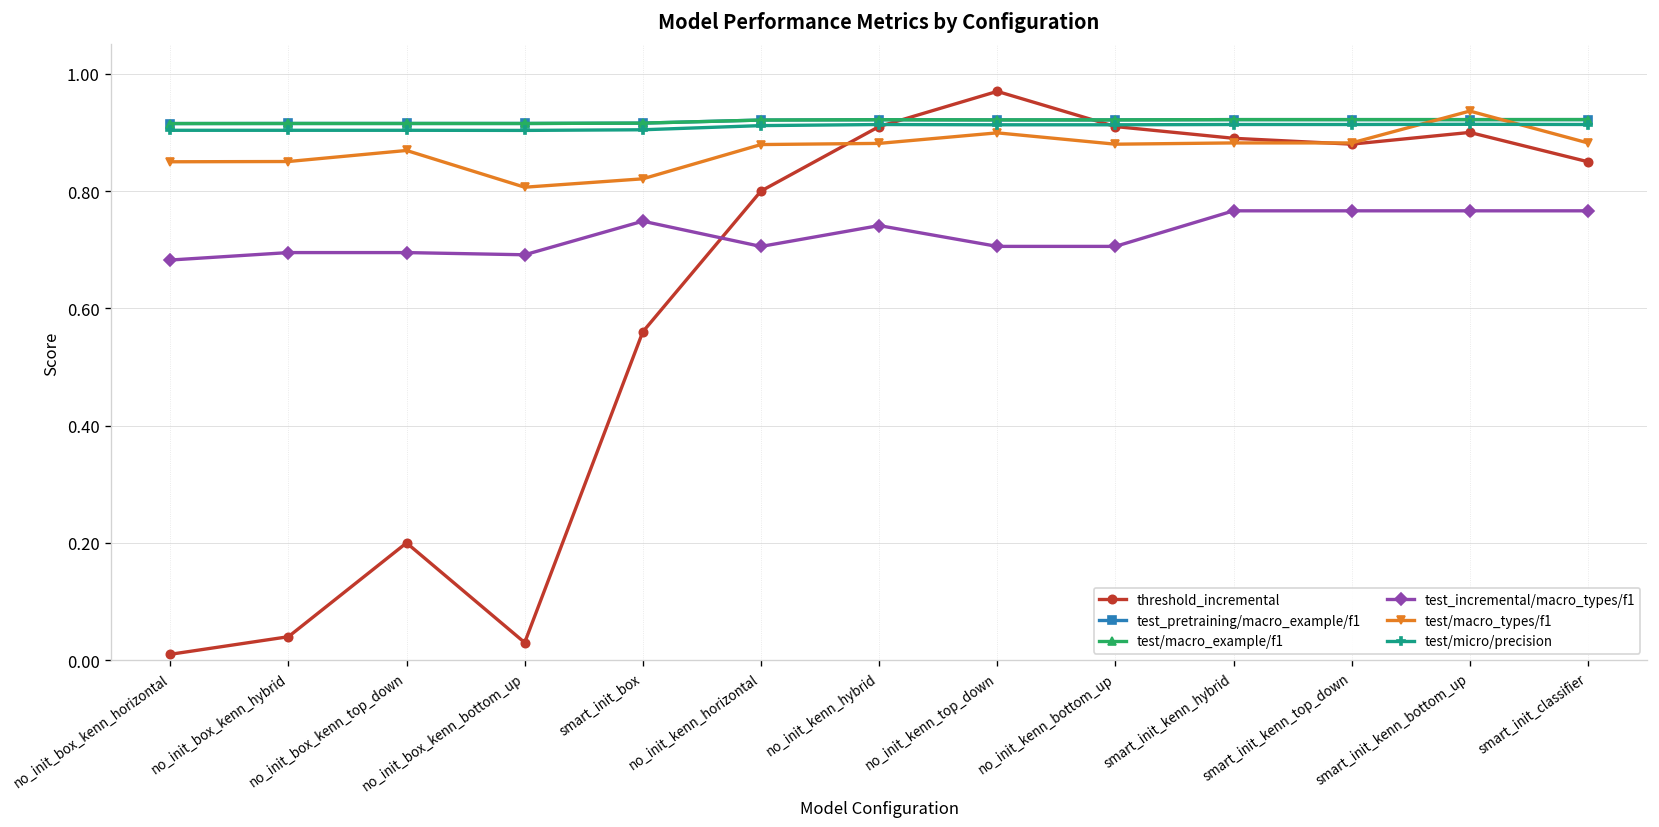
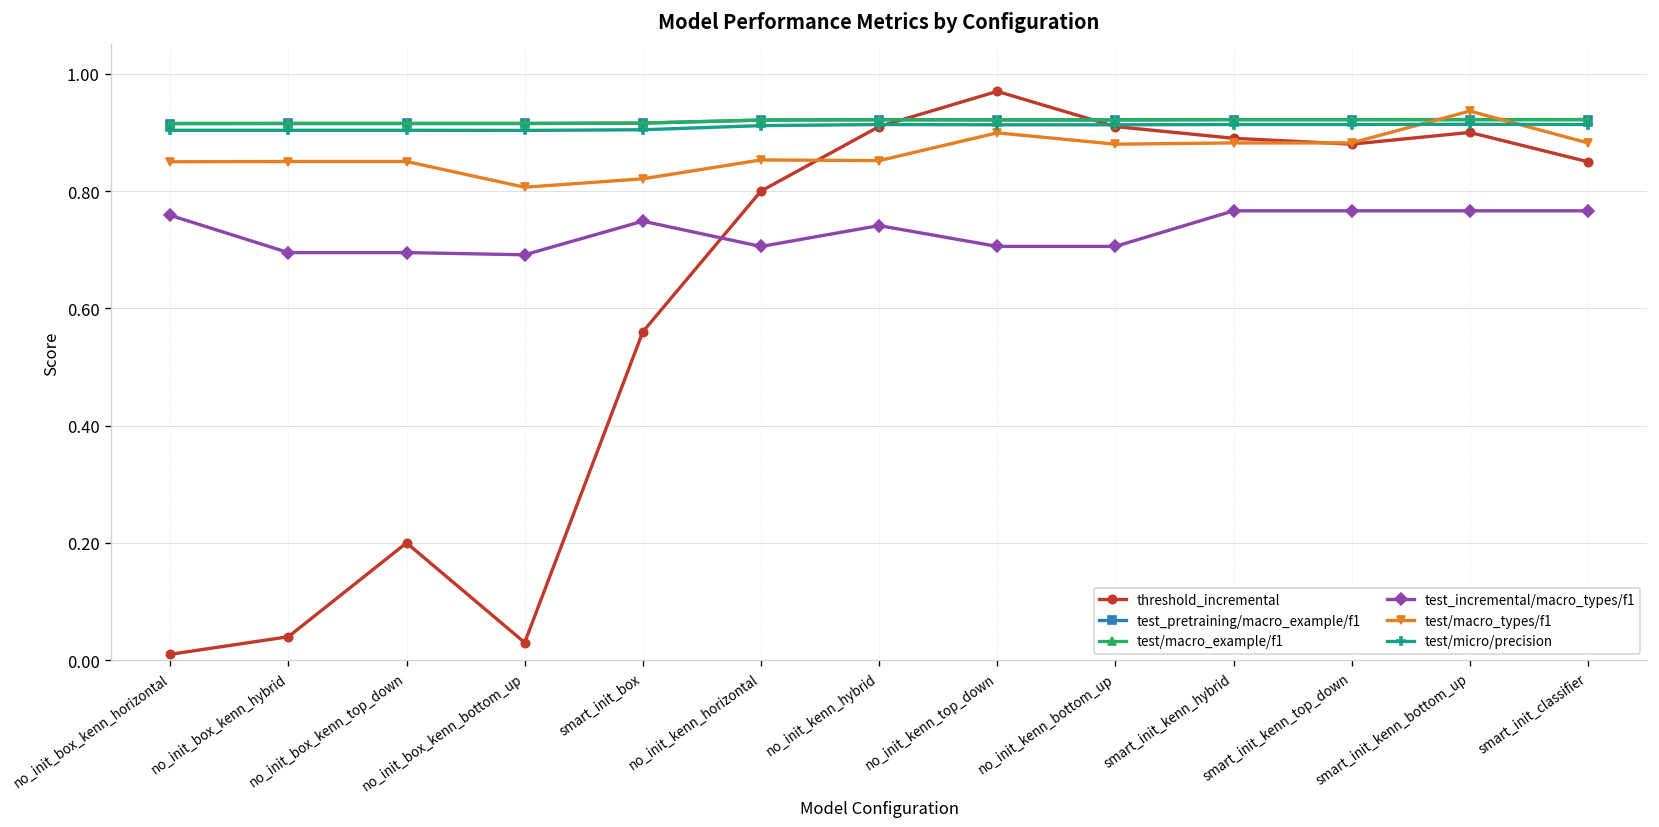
  {
    "threshold_incremental": {
      "no_init_box_kenn_horizontal": 0.01,
      "no_init_box_kenn_hybrid": 0.04,
      "no_init_box_kenn_top_down": 0.20,
      "no_init_box_kenn_bottom_up": 0.03,
      "smart_init_box": 0.56,
      "no_init_kenn_horizontal": 0.80,
      "no_init_kenn_top_down": 0.97,
      "smart_init_kenn_hybrid": 0.89,
      "smart_init_kenn_bottom_up": 0.90,
      "smart_init_classifier": 0.85
    },
    "test_incremental/macro_types/f1": {
-     "no_init_box_kenn_horizontal": 0.68,
+     "no_init_box_kenn_horizontal": 0.76,
      "no_init_box_kenn_hybrid": 0.70,
      "no_init_box_kenn_top_down": 0.70,
      "no_init_box_kenn_bottom_up": 0.69,
      "smart_init_box": 0.75,
      "no_init_kenn_horizontal": 0.71,
      "no_init_kenn_hybrid": 0.74,
      "no_init_kenn_top_down": 0.71,
      "no_init_kenn_bottom_up": 0.71,
      "smart_init_kenn_hybrid": 0.77,
      "smart_init_kenn_top_down": 0.77,
      "smart_init_kenn_bottom_up": 0.77,
      "smart_init_classifier": 0.77
    },
    "test/macro_types/f1": {
      "no_init_box_kenn_horizontal": 0.85,
      "no_init_box_kenn_hybrid": 0.85,
-     "no_init_box_kenn_top_down": 0.87,
+     "no_init_box_kenn_top_down": 0.85,
      "no_init_box_kenn_bottom_up": 0.81,
      "smart_init_box": 0.82,
-     "no_init_kenn_horizontal": 0.88,
-     "no_init_kenn_hybrid": 0.88,
+     "no_init_kenn_horizontal": 0.85,
+     "no_init_kenn_hybrid": 0.85,
      "no_init_kenn_top_down": 0.90,
      "no_init_kenn_bottom_up": 0.88,
      "smart_init_kenn_hybrid": 0.88,
      "smart_init_kenn_bottom_up": 0.94,
      "smart_init_classifier": 0.88
    }
  }
